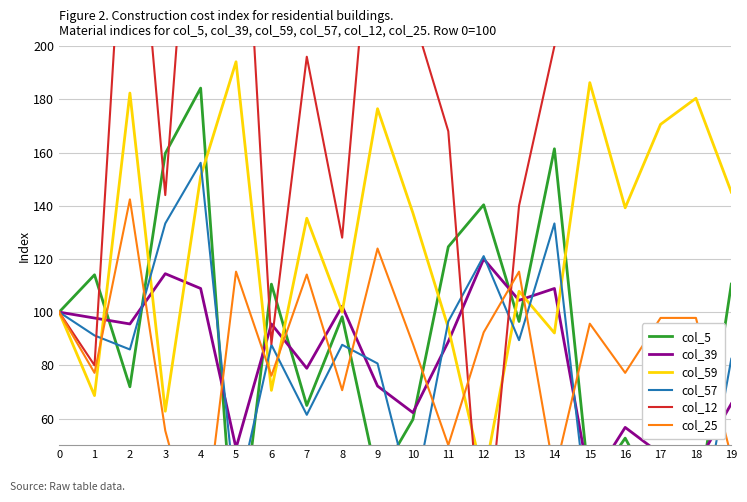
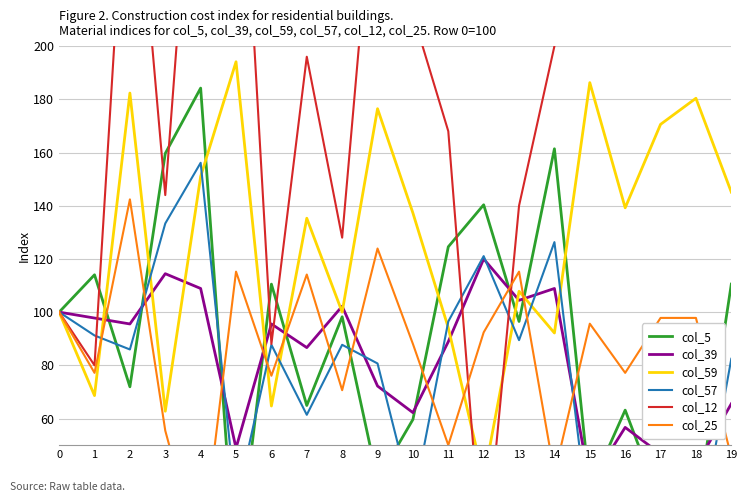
  {
    "col_5": {
      "1": 114,
      "2": 72,
      "3": 160,
      "4": 184,
      "6": 111,
      "7": 65,
      "8": 98,
      "10": 60,
      "11": 125,
      "12": 140,
      "13": 96,
      "14": 161,
-     "16": 53,
+     "16": 63,
      "19": 111
    },
    "col_39": {
      "1": 98,
      "2": 96,
      "3": 114,
      "4": 109,
      "6": 96,
-     "7": 79,
+     "7": 87,
      "8": 102,
      "9": 72,
      "10": 62,
      "11": 89,
      "12": 120,
      "13": 104,
      "14": 109,
      "16": 57,
      "19": 66
    },
    "col_59": {
      "1": 69,
      "2": 182,
      "3": 63,
      "4": 151,
      "5": 194,
-     "6": 71,
+     "6": 65,
      "7": 135,
      "8": 100,
      "9": 176,
      "10": 137,
      "11": 94,
      "13": 108,
      "14": 92,
      "15": 186,
      "16": 139,
      "17": 171,
      "18": 180,
      "19": 145
    },
    "col_57": {
      "1": 91,
      "2": 86,
      "3": 133,
      "4": 156,
      "7": 61,
      "8": 88,
      "9": 81,
      "11": 96,
      "12": 121,
      "13": 89,
-     "14": 133,
+     "14": 126,
      "19": 82
    },
    "col_12": {
      "1": 80,
      "3": 144,
      "7": 196,
      "8": 128,
      "11": 168,
      "13": 140,
      "14": 200
    },
    "col_25": {
      "1": 77,
      "2": 142,
      "3": 55,
      "5": 115,
      "6": 76,
      "7": 114,
      "8": 71,
      "9": 124,
      "10": 88,
      "11": 50,
      "12": 92,
      "13": 115,
      "15": 96,
      "16": 77,
      "17": 98,
      "18": 98
    }
  }
